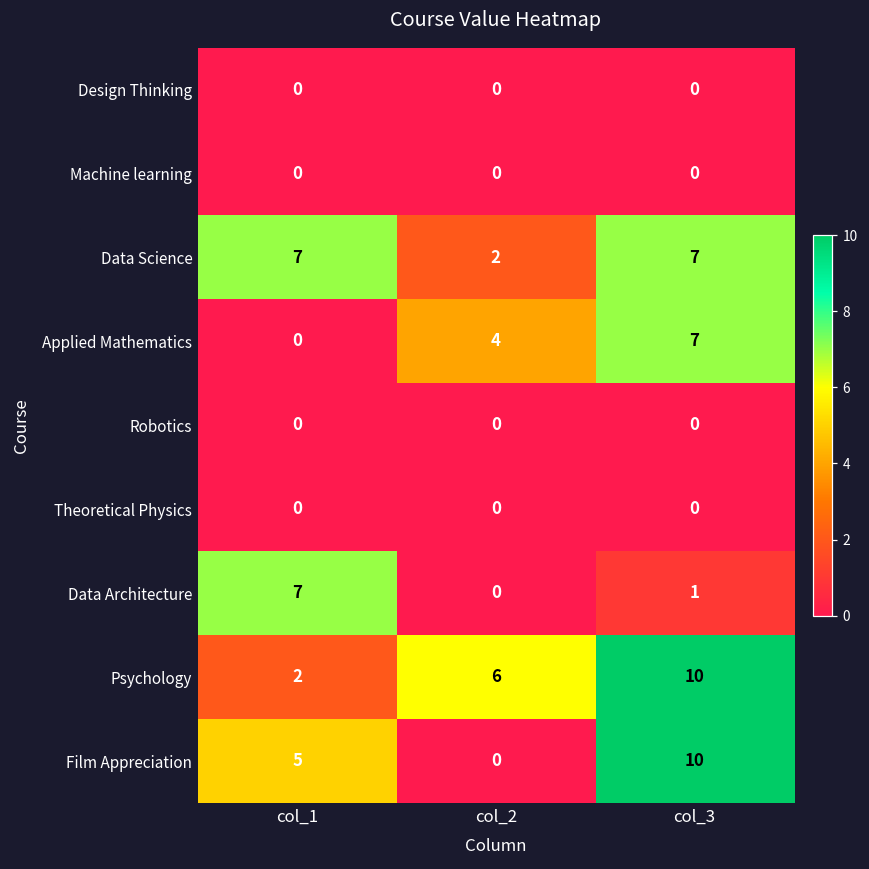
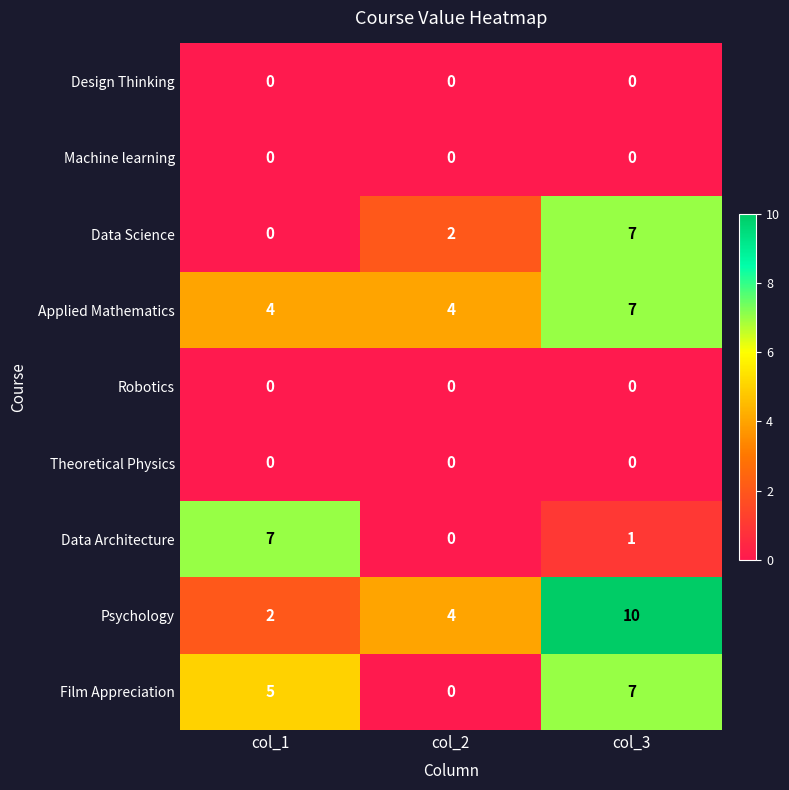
  {
    "Design Thinking": {
      "col_1": 0,
      "col_2": 0,
      "col_3": 0
    },
    "Machine learning": {
      "col_1": 0,
      "col_2": 0,
      "col_3": 0
    },
    "Data Science": {
-     "col_1": 7,
+     "col_1": 0,
      "col_2": 2,
      "col_3": 7
    },
    "Applied Mathematics": {
-     "col_1": 0,
+     "col_1": 4,
      "col_2": 4,
      "col_3": 7
    },
    "Robotics": {
      "col_1": 0,
      "col_2": 0,
      "col_3": 0
    },
    "Theoretical Physics": {
      "col_1": 0,
      "col_2": 0,
      "col_3": 0
    },
    "Data Architecture": {
      "col_1": 7,
      "col_2": 0,
      "col_3": 1
    },
    "Psychology": {
      "col_1": 2,
-     "col_2": 6,
+     "col_2": 4,
      "col_3": 10
    },
    "Film Appreciation": {
      "col_1": 5,
      "col_2": 0,
-     "col_3": 10
+     "col_3": 7
    }
  }
